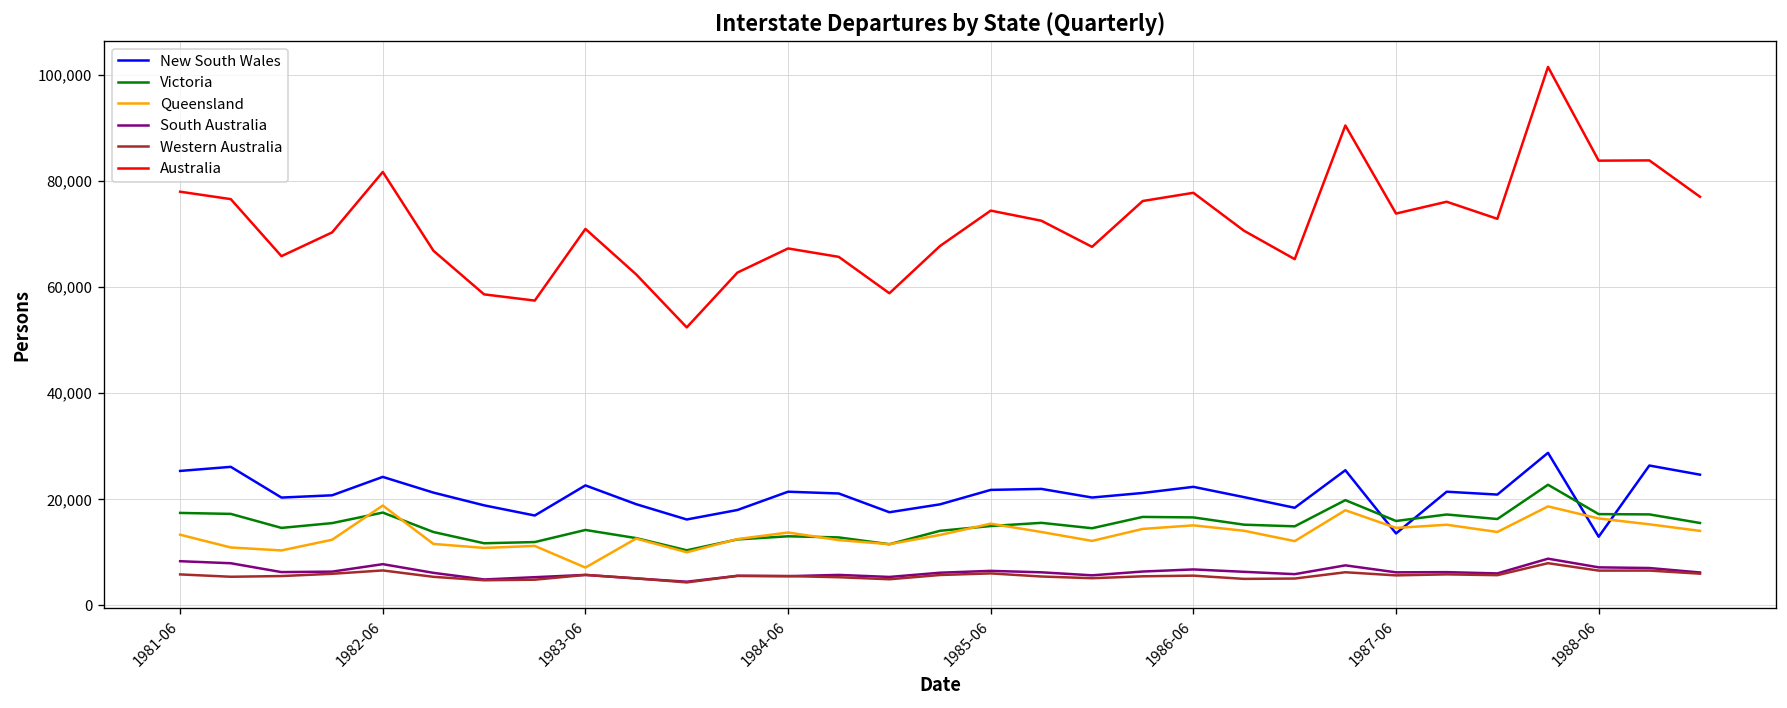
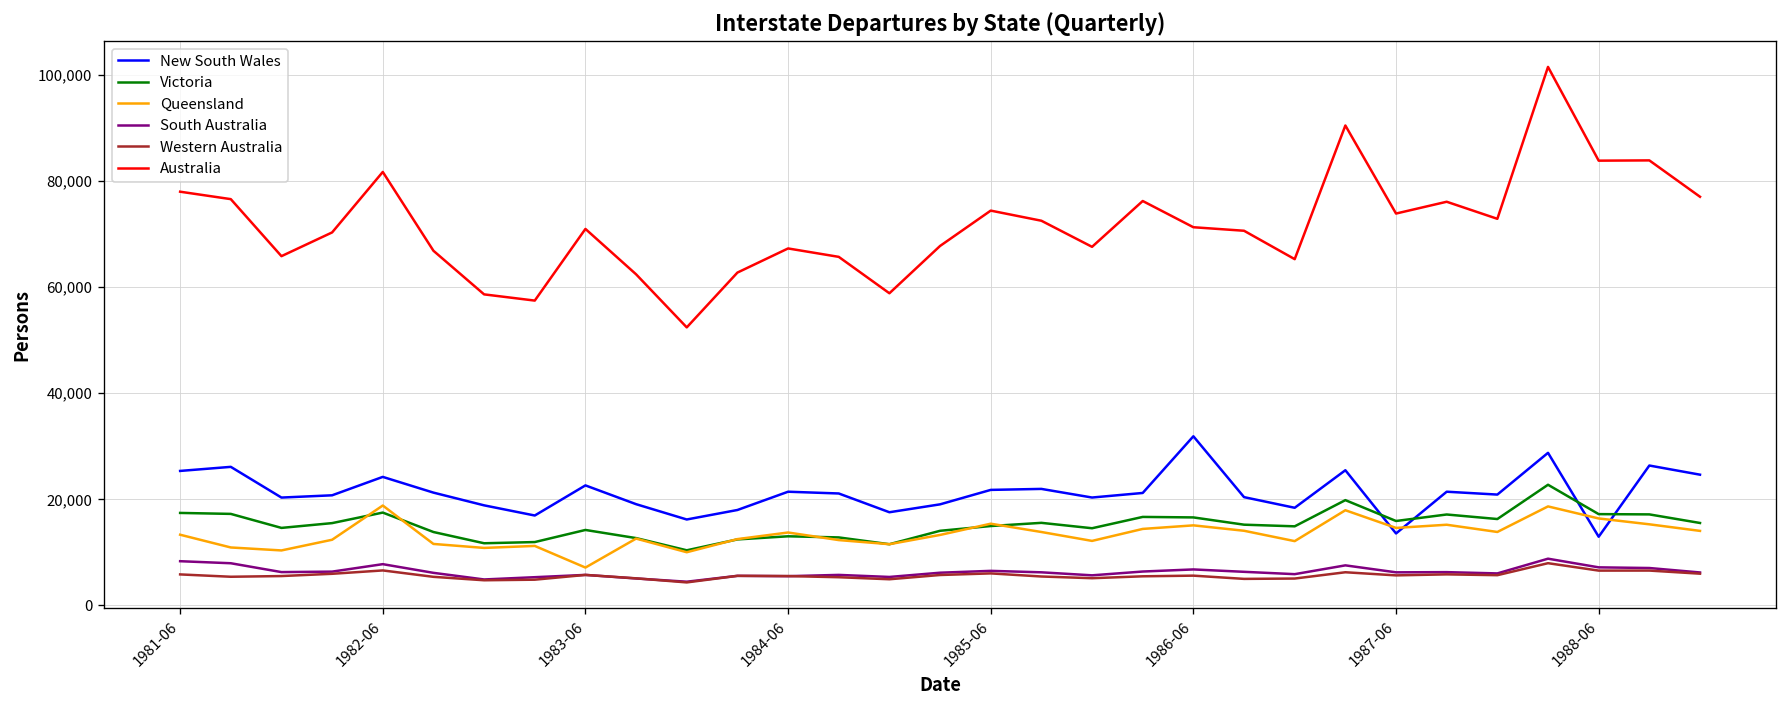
  {
    "New South Wales": {
      "1981-06": "25,000",
      "1982-06": "24,000",
      "1983-06": "23,000",
      "1984-06": "21,000",
      "1985-06": "22,000",
-     "1986-06": "22,000",
+     "1986-06": "32,000",
      "1987-06": "14,000",
      "1988-06": "13,000"
    },
    "Victoria": {
      "1981-06": "17,000",
      "1982-06": "18,000",
      "1983-06": "14,000",
      "1984-06": "13,000",
      "1986-06": "17,000",
      "1987-06": "16,000",
      "1988-06": "17,000"
    },
    "Queensland": {
      "1981-06": "13,000",
      "1982-06": "19,000",
      "1983-06": "7,000",
      "1984-06": "14,000",
      "1986-06": "15,000",
      "1987-06": "15,000",
      "1988-06": "16,000"
    },
    "South Australia": {
      "1981-06": "8,000",
      "1982-06": "8,000",
      "1986-06": "7,000",
      "1987-06": "6,000",
      "1988-06": "7,000"
    },
    "Western Australia": {
      "1981-06": "6,000",
      "1982-06": "7,000",
      "1986-06": "6,000",
      "1987-06": "6,000",
      "1988-06": "7,000"
    },
    "Australia": {
      "1982-06": "82,000",
      "1983-06": "71,000",
      "1984-06": "67,000",
      "1985-06": "74,000",
-     "1986-06": "78,000",
+     "1986-06": "71,000",
      "1987-06": "74,000",
      "1988-06": "84,000"
    }
  }
